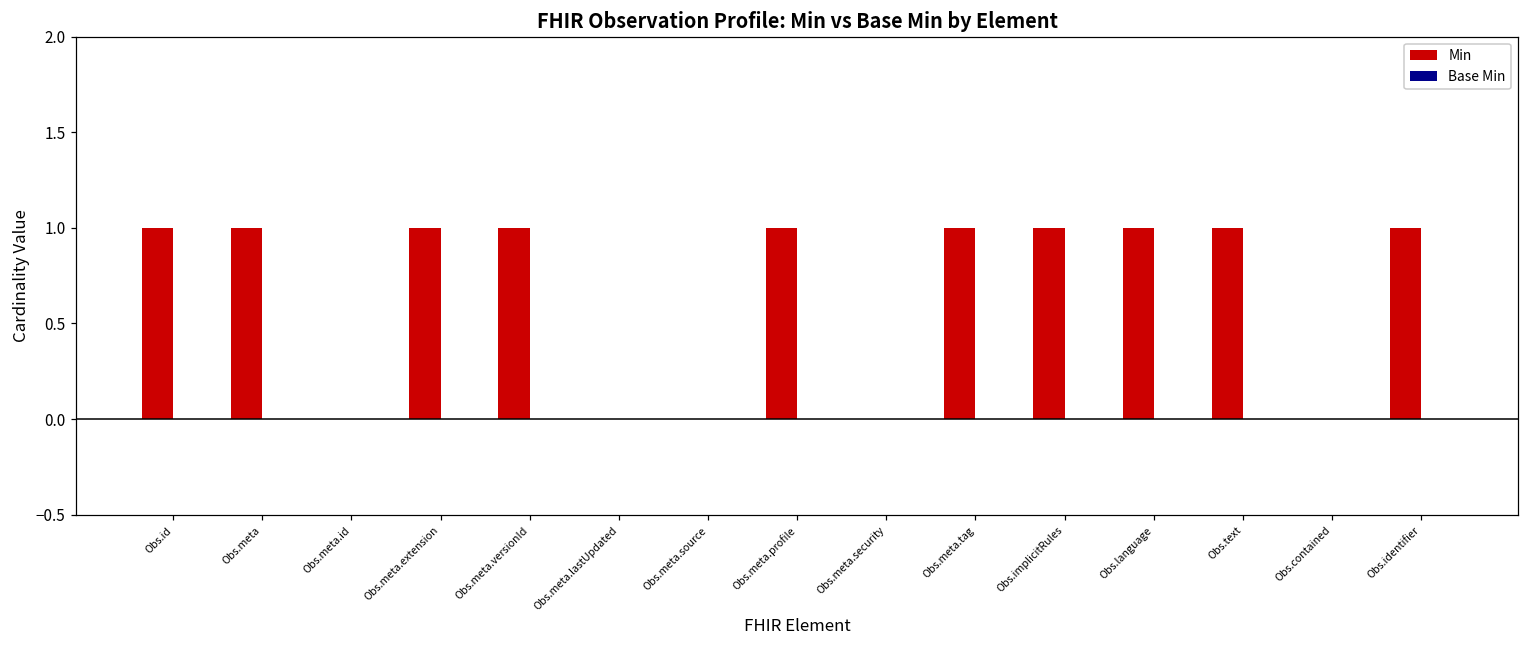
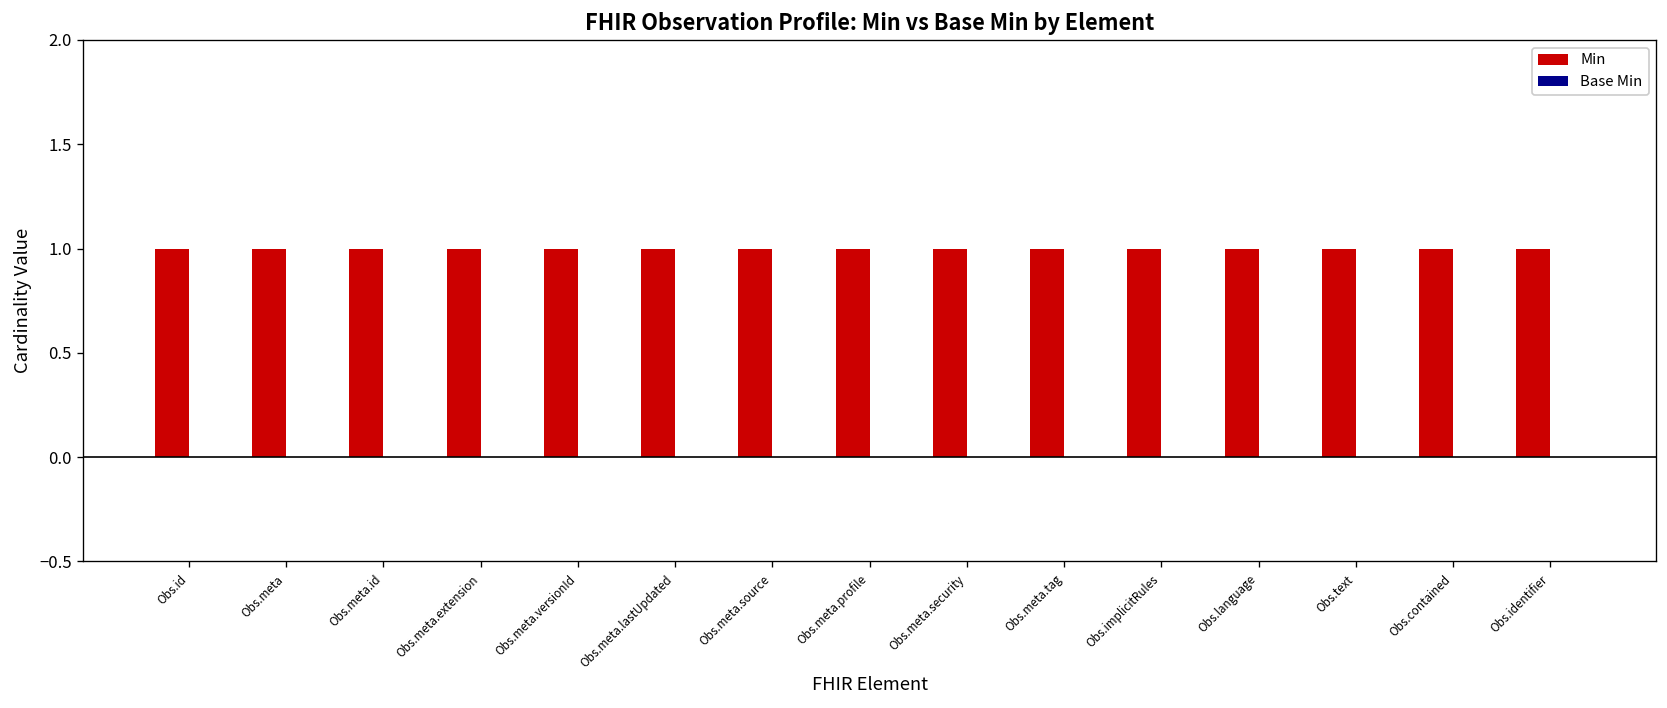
  {
    "Min": {
      "Obs.id": 1,
      "Obs.meta": 1,
-     "Obs.meta.id": 0,
+     "Obs.meta.id": 1,
      "Obs.meta.extension": 1,
      "Obs.meta.versionId": 1,
-     "Obs.meta.lastUpdated": 0,
-     "Obs.meta.source": 0,
+     "Obs.meta.lastUpdated": 1,
+     "Obs.meta.source": 1,
      "Obs.meta.profile": 1,
-     "Obs.meta.security": 0,
+     "Obs.meta.security": 1,
      "Obs.meta.tag": 1,
      "Obs.implicitRules": 1,
      "Obs.language": 1,
      "Obs.text": 1,
-     "Obs.contained": 0,
+     "Obs.contained": 1,
      "Obs.identifier": 1
    },
    "Base Min": {
      "Obs.id": 0,
      "Obs.meta": 0,
      "Obs.meta.id": 0,
      "Obs.meta.extension": 0,
      "Obs.meta.versionId": 0,
      "Obs.meta.lastUpdated": 0,
      "Obs.meta.source": 0,
      "Obs.meta.profile": 0,
      "Obs.meta.security": 0,
      "Obs.meta.tag": 0,
      "Obs.implicitRules": 0,
      "Obs.language": 0,
      "Obs.text": 0,
      "Obs.contained": 0,
      "Obs.identifier": 0
    }
  }
